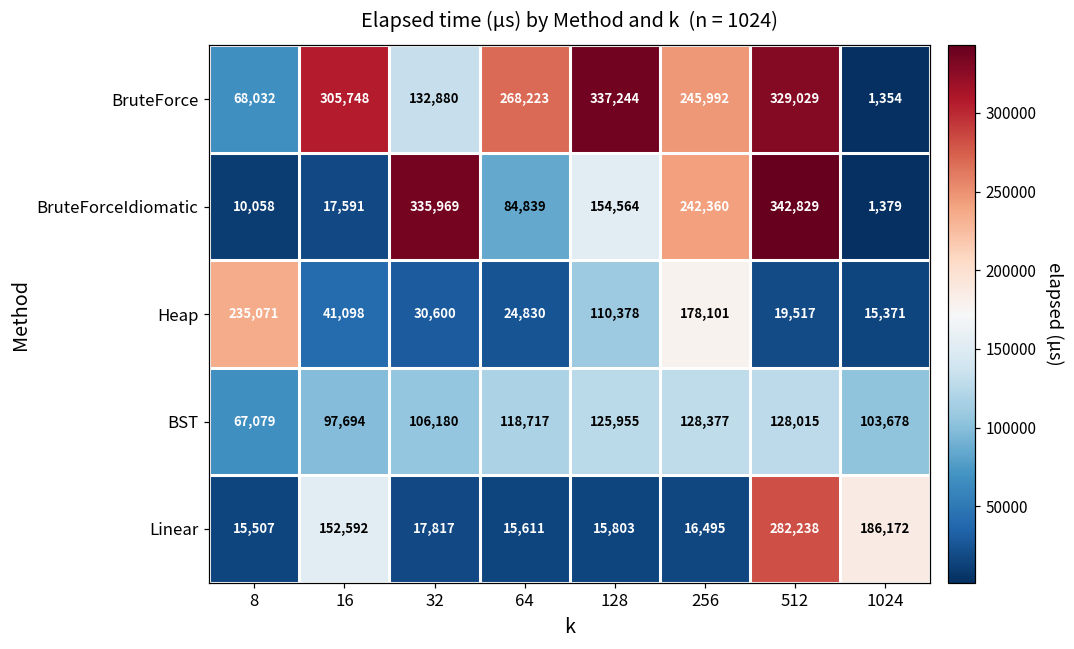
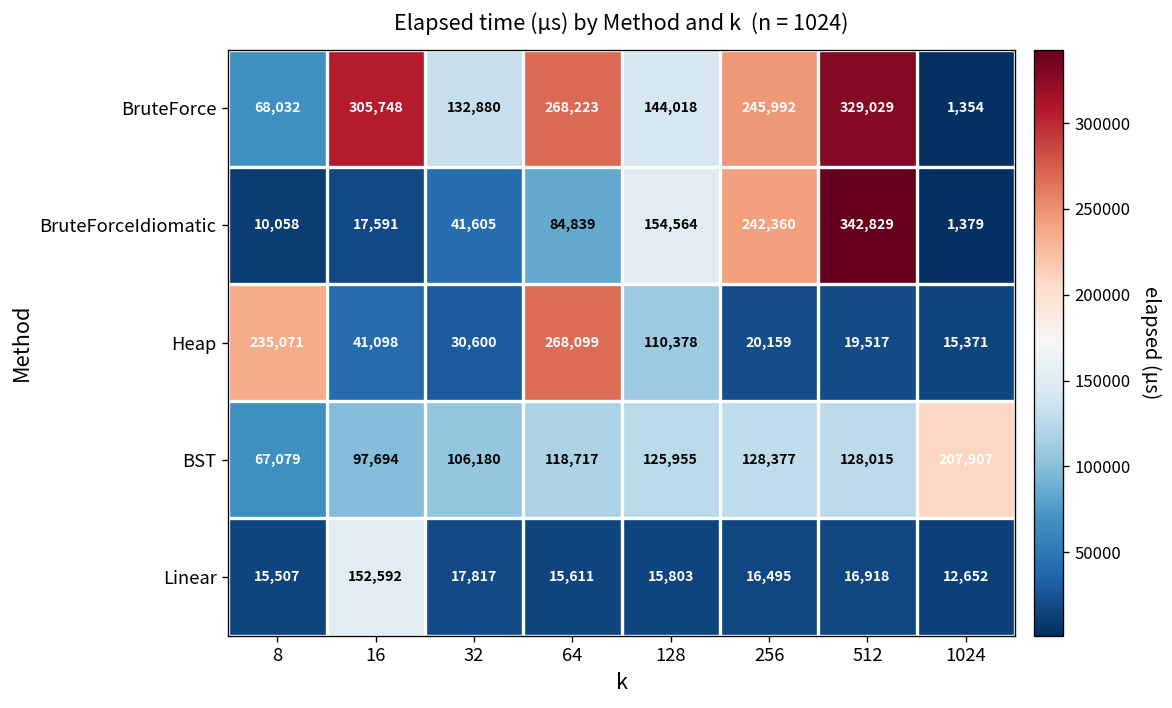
  {
    "BruteForce": {
      "8": "68,032",
      "16": "305,748",
      "32": "132,880",
      "64": "268,223",
-     "128": "337,244",
+     "128": "144,018",
      "256": "245,992",
      "512": "329,029",
      "1024": "1,354"
    },
    "BruteForceIdiomatic": {
      "8": "10,058",
      "16": "17,591",
-     "32": "335,969",
+     "32": "41,605",
      "64": "84,839",
      "128": "154,564",
      "256": "242,360",
      "512": "342,829",
      "1024": "1,379"
    },
    "Heap": {
      "8": "235,071",
      "16": "41,098",
      "32": "30,600",
-     "64": "24,830",
+     "64": "268,099",
      "128": "110,378",
-     "256": "178,101",
+     "256": "20,159",
      "512": "19,517",
      "1024": "15,371"
    },
    "BST": {
      "8": "67,079",
      "16": "97,694",
      "32": "106,180",
      "64": "118,717",
      "128": "125,955",
      "256": "128,377",
      "512": "128,015",
-     "1024": "103,678"
+     "1024": "207,907"
    },
    "Linear": {
      "8": "15,507",
      "16": "152,592",
      "32": "17,817",
      "64": "15,611",
      "128": "15,803",
      "256": "16,495",
-     "512": "282,238",
-     "1024": "186,172"
+     "512": "16,918",
+     "1024": "12,652"
    }
  }
